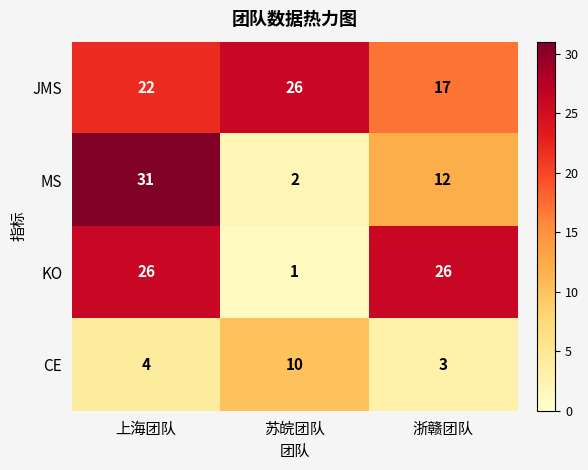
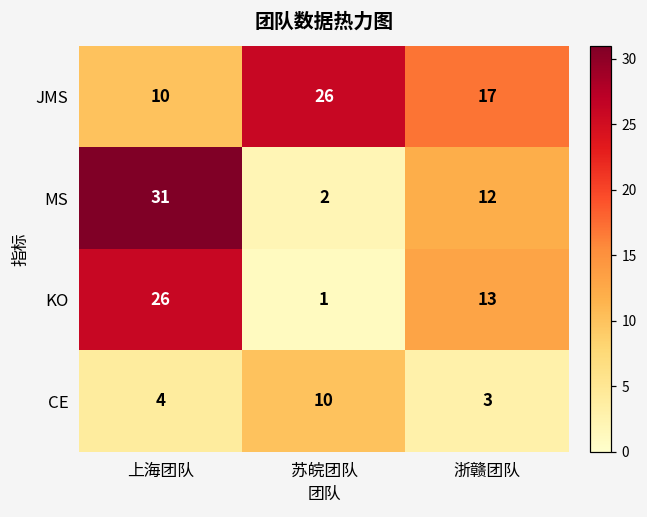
  {
    "JMS": {
-     "上海团队": 22,
+     "上海团队": 10,
      "苏皖团队": 26,
      "浙赣团队": 17
    },
    "MS": {
      "上海团队": 31,
      "苏皖团队": 2,
      "浙赣团队": 12
    },
    "KO": {
      "上海团队": 26,
      "苏皖团队": 1,
-     "浙赣团队": 26
+     "浙赣团队": 13
    },
    "CE": {
      "上海团队": 4,
      "苏皖团队": 10,
      "浙赣团队": 3
    }
  }
